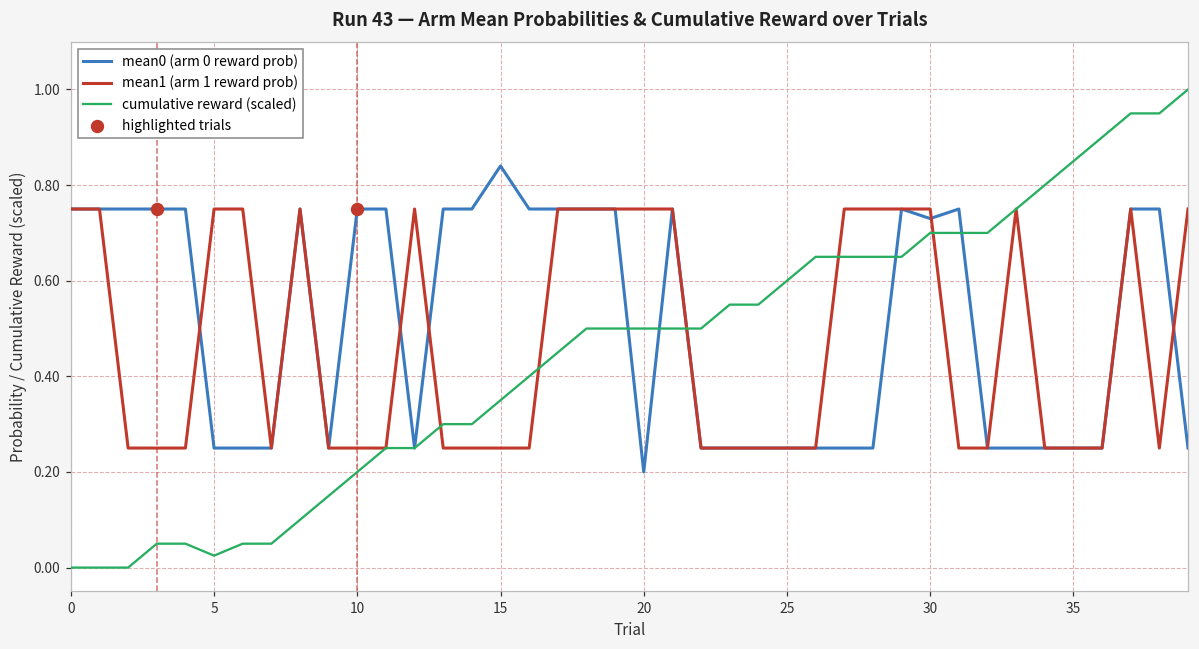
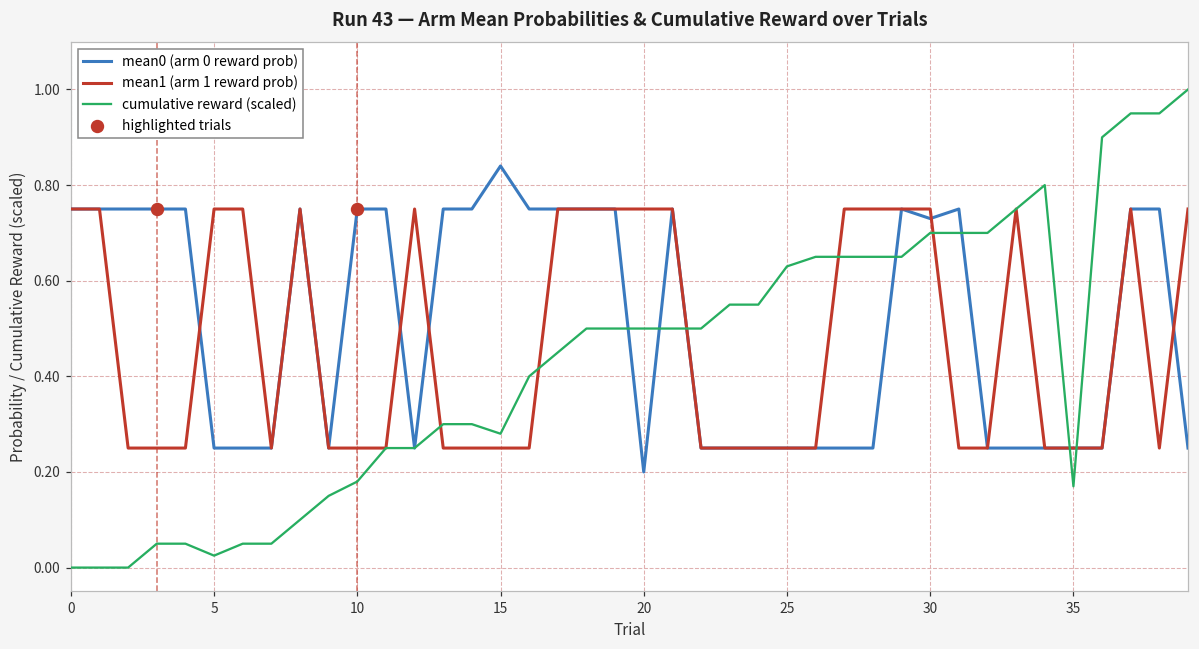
  {
    "mean0 (arm 0 reward prob)": {
      "5": 0.25,
      "15": 0.84,
      "20": 0.20,
      "30": 0.73
    },
    "cumulative reward (scaled)": {
      "0": 0.00,
      "5": 0.03,
-     "10": 0.20,
-     "15": 0.35,
+     "10": 0.18,
+     "15": 0.28,
      "20": 0.50,
-     "25": 0.60,
+     "25": 0.63,
      "30": 0.70,
-     "35": 0.85
+     "35": 0.17
    }
  }
